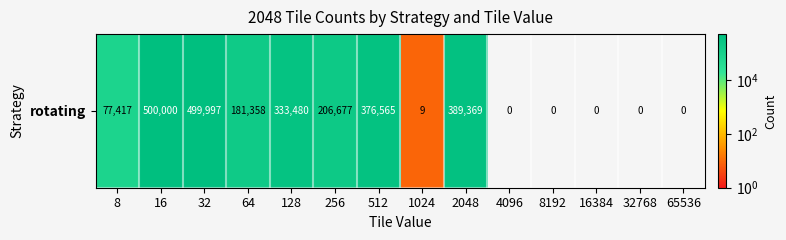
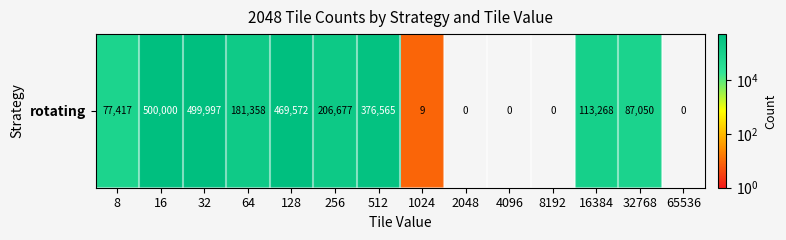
  {
    "rotating": {
      "8": "77,417",
      "16": "500,000",
      "32": "499,997",
      "64": "181,358",
-     "128": "333,480",
+     "128": "469,572",
      "256": "206,677",
      "512": "376,565",
      "1024": "9",
-     "2048": "389,369",
+     "2048": "0",
      "4096": "0",
      "8192": "0",
-     "16384": "0",
-     "32768": "0",
+     "16384": "113,268",
+     "32768": "87,050",
      "65536": "0"
    }
  }
